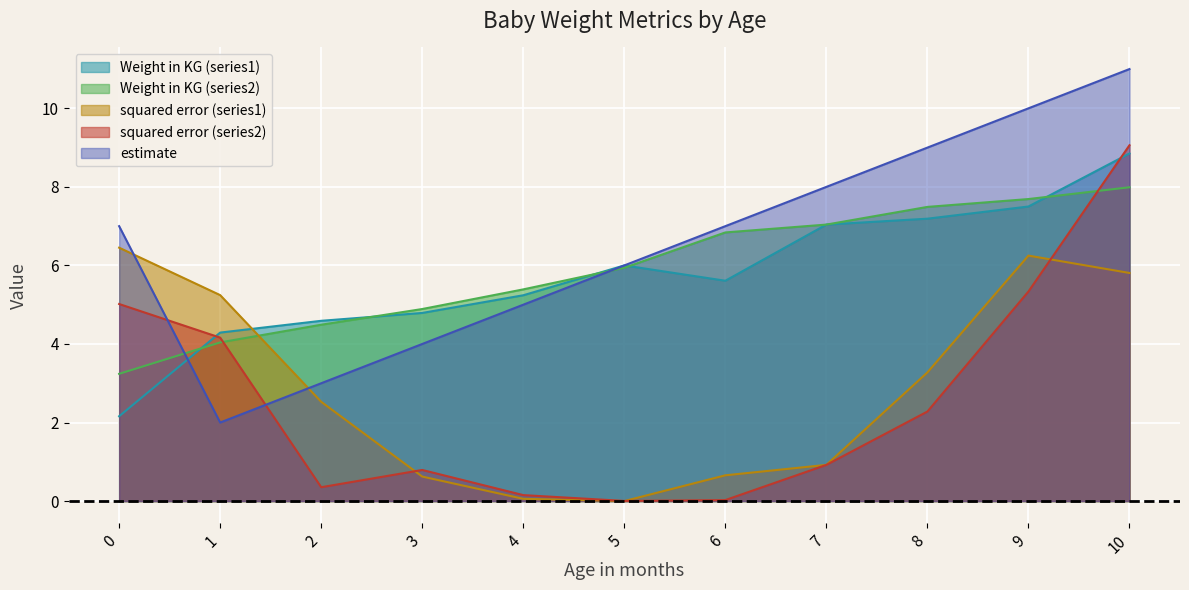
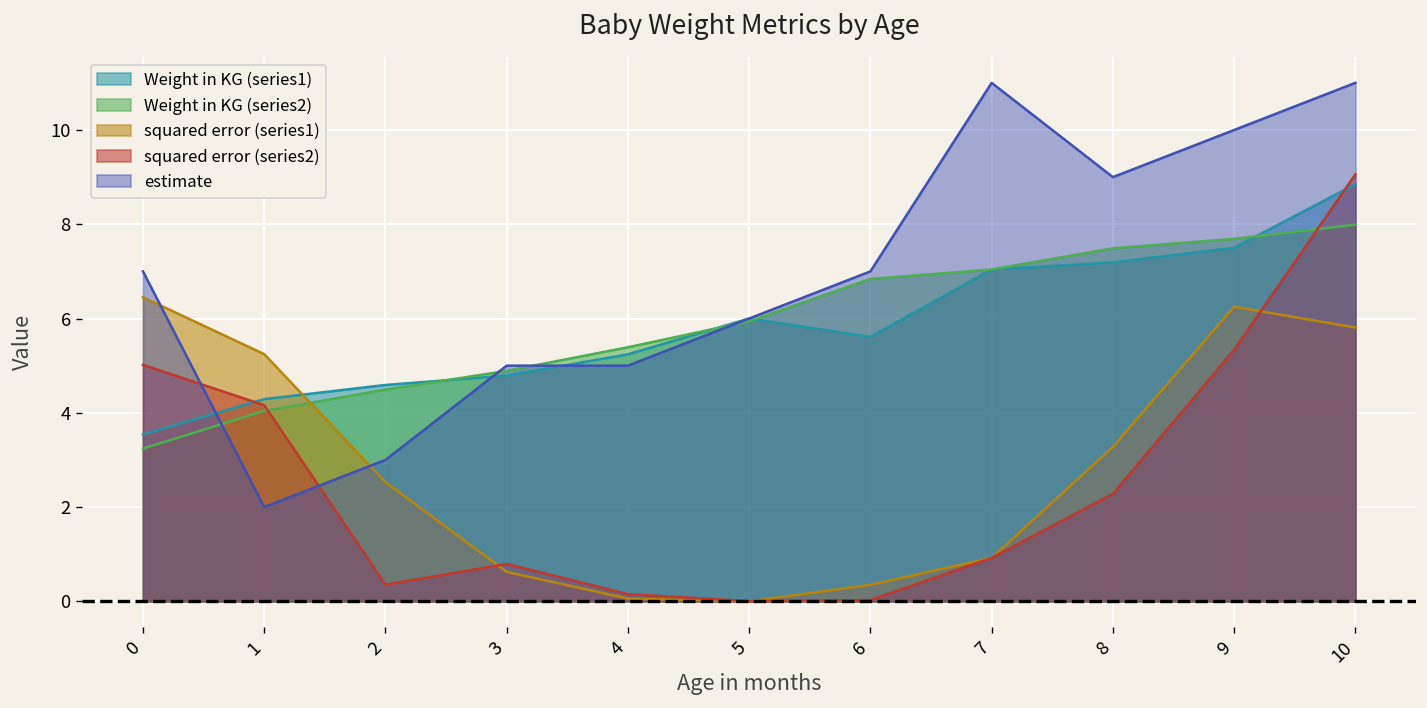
  {
    "Weight in KG (series1)": {
-     "0": 2.2,
+     "0": 3.5,
      "1": 4.3,
      "2": 4.6,
      "3": 4.8,
      "4": 5.2,
      "6": 5.6,
      "8": 7.2,
      "9": 7.5,
      "10": 8.9
    },
    "Weight in KG (series2)": {
      "0": 3.2,
      "1": 4.0,
      "2": 4.5,
      "3": 4.9,
      "4": 5.4,
      "6": 6.8,
      "8": 7.5,
      "9": 7.7,
      "10": 8.0
    },
    "squared error (series1)": {
      "0": 6.5,
      "1": 5.2,
      "2": 2.5,
      "3": 0.6,
      "4": 0.1,
-     "6": 0.7,
+     "6": 0.3,
      "8": 3.3,
      "9": 6.3,
      "10": 5.8
    },
    "squared error (series2)": {
      "0": 5.0,
      "1": 4.2,
      "2": 0.4,
      "3": 0.8,
      "4": 0.2,
      "6": 0.0,
      "8": 2.3,
      "9": 5.3,
      "10": 9.1
    },
    "estimate": {
      "0": 7,
      "1": 2,
      "2": 3,
-     "3": 4,
+     "3": 5,
      "4": 5,
      "6": 7,
-     "7": 8,
+     "7": 11,
      "8": 9,
      "9": 10,
      "10": 11
    }
  }
